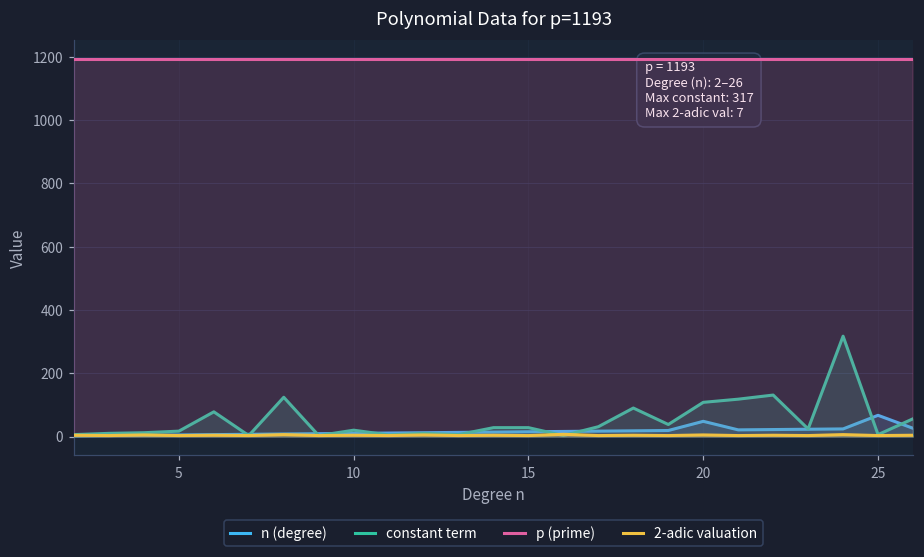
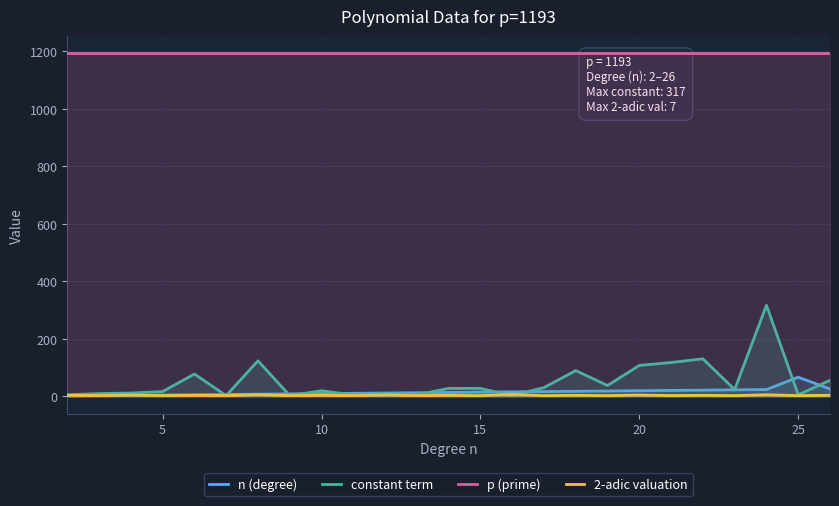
  {
    "n (degree)": {
      "15": 20,
-     "20": 50,
+     "20": 20,
      "25": 70
    },
    "constant term": {
      "5": 20,
      "10": 20,
      "15": 30,
      "20": 110
    },
    "p (prime)": {
      "5": 1190,
      "10": 1190,
      "15": 1190,
      "25": 1190
    },
    "2-adic valuation": {
      "15": 0,
      "20": 10
    }
  }
